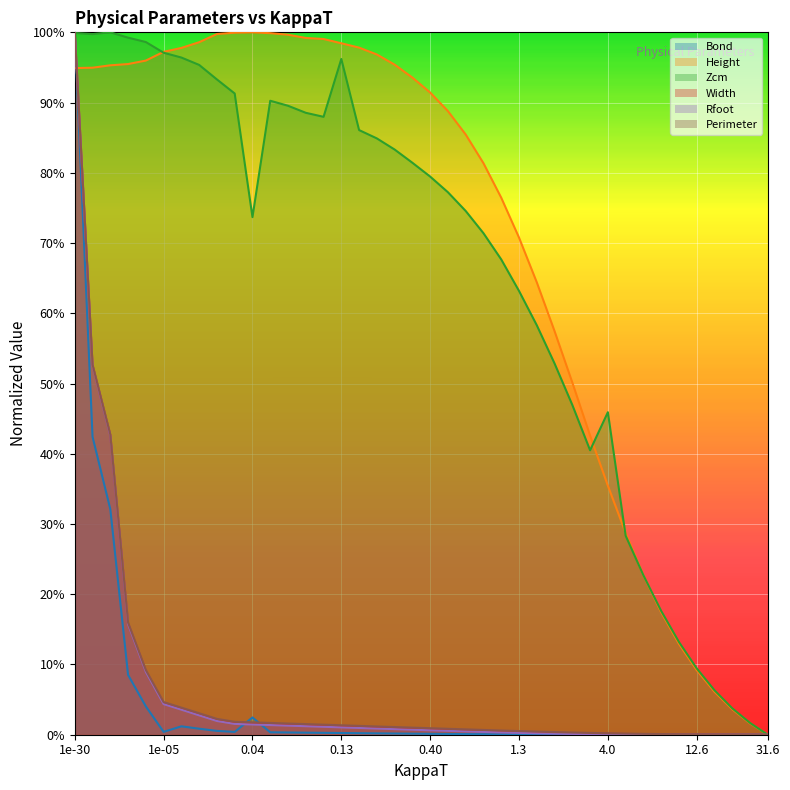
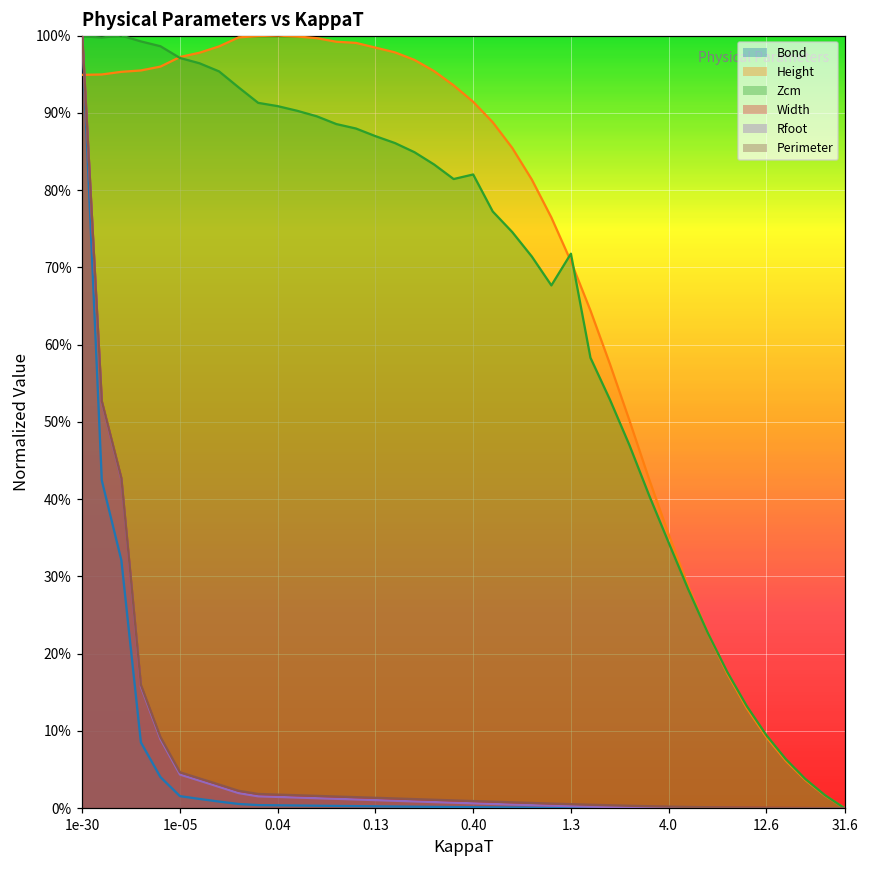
  {
    "Bond": {
-     "1e-05": "0%",
-     "0.04": "2%",
+     "1e-05": "2%",
+     "0.04": "0%",
      "0.13": "0%",
      "0.40": "0%"
    },
    "Zcm": {
-     "0.04": "74%",
-     "0.13": "96%",
-     "0.40": "79%",
-     "1.3": "63%",
-     "4.0": "46%"
+     "0.04": "91%",
+     "0.13": "87%",
+     "0.40": "82%",
+     "1.3": "72%",
+     "4.0": "34%"
    }
  }
